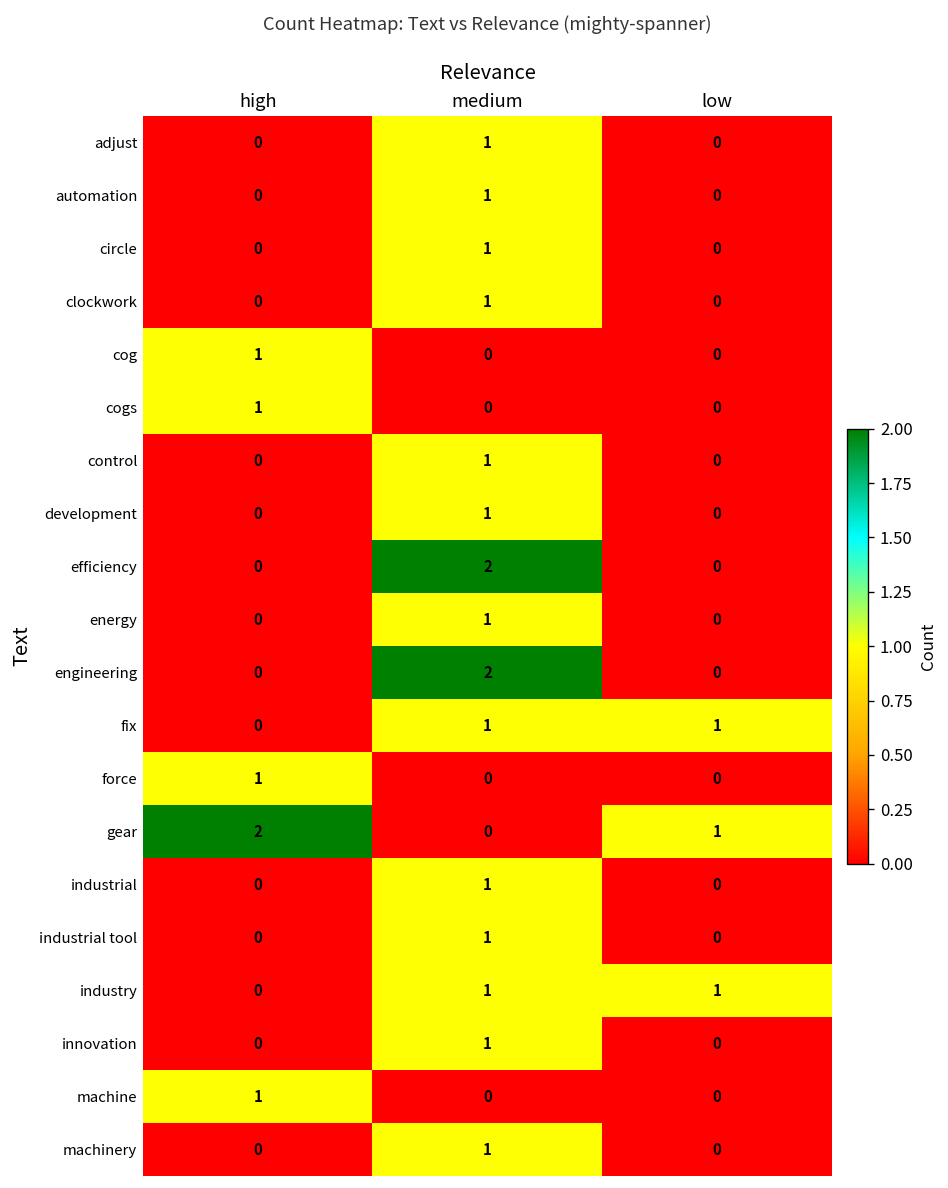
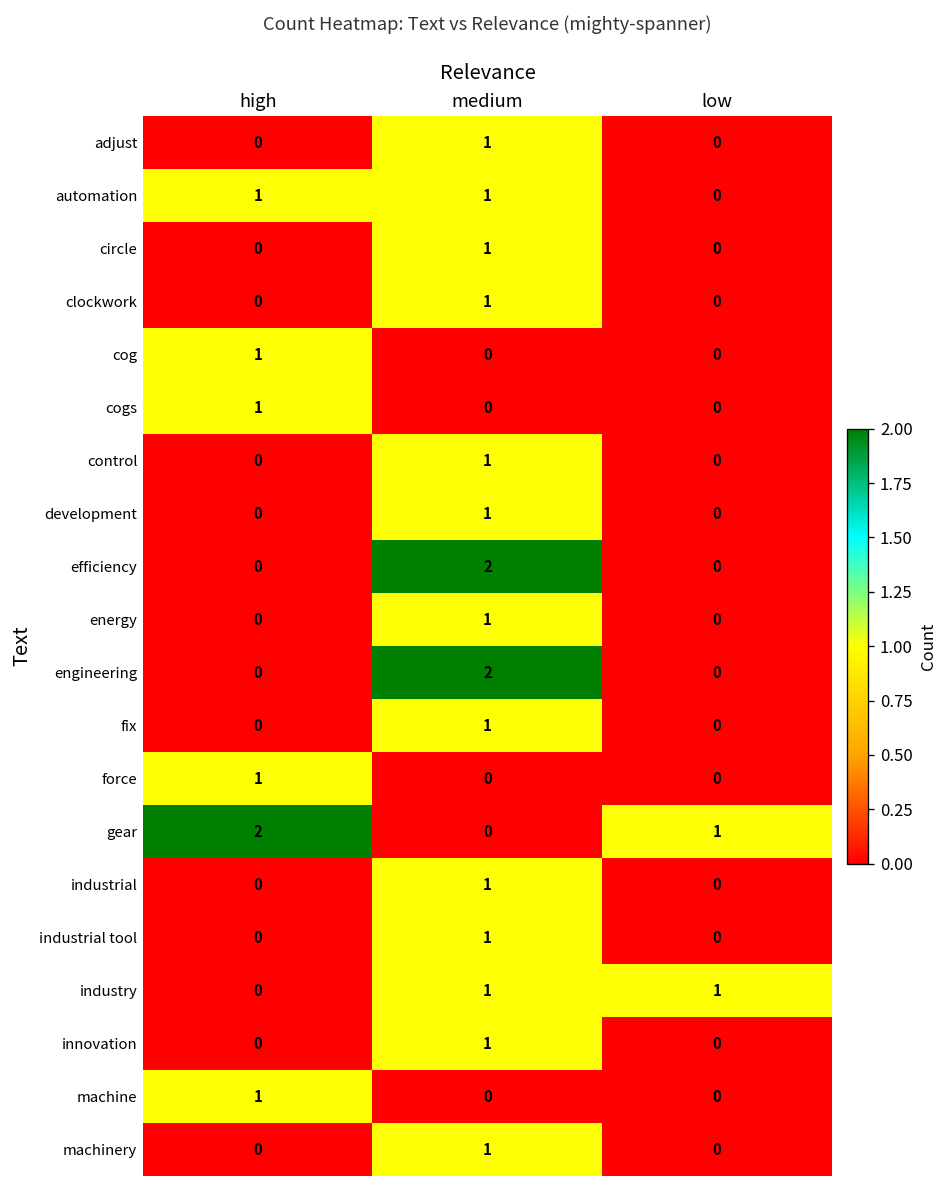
  {
    "adjust": {
      "high": 0,
      "medium": 1,
      "low": 0
    },
    "automation": {
-     "high": 0,
+     "high": 1,
      "medium": 1,
      "low": 0
    },
    "circle": {
      "high": 0,
      "medium": 1,
      "low": 0
    },
    "clockwork": {
      "high": 0,
      "medium": 1,
      "low": 0
    },
    "cog": {
      "high": 1,
      "medium": 0,
      "low": 0
    },
    "cogs": {
      "high": 1,
      "medium": 0,
      "low": 0
    },
    "control": {
      "high": 0,
      "medium": 1,
      "low": 0
    },
    "development": {
      "high": 0,
      "medium": 1,
      "low": 0
    },
    "efficiency": {
      "high": 0,
      "medium": 2,
      "low": 0
    },
    "energy": {
      "high": 0,
      "medium": 1,
      "low": 0
    },
    "engineering": {
      "high": 0,
      "medium": 2,
      "low": 0
    },
    "fix": {
      "high": 0,
      "medium": 1,
-     "low": 1
+     "low": 0
    },
    "force": {
      "high": 1,
      "medium": 0,
      "low": 0
    },
    "gear": {
      "high": 2,
      "medium": 0,
      "low": 1
    },
    "industrial": {
      "high": 0,
      "medium": 1,
      "low": 0
    },
    "industrial tool": {
      "high": 0,
      "medium": 1,
      "low": 0
    },
    "industry": {
      "high": 0,
      "medium": 1,
      "low": 1
    },
    "innovation": {
      "high": 0,
      "medium": 1,
      "low": 0
    },
    "machine": {
      "high": 1,
      "medium": 0,
      "low": 0
    },
    "machinery": {
      "high": 0,
      "medium": 1,
      "low": 0
    }
  }
